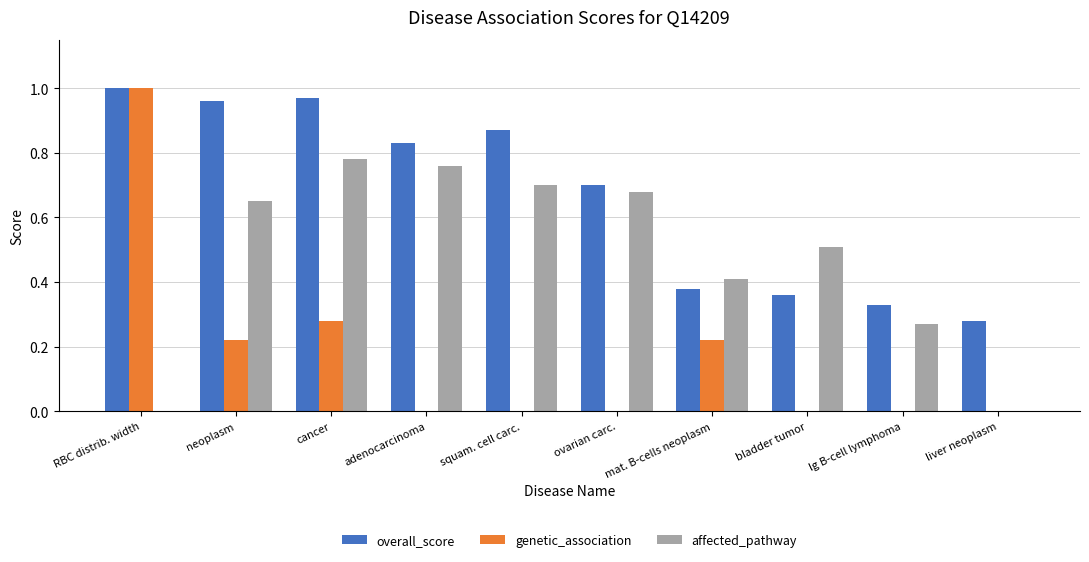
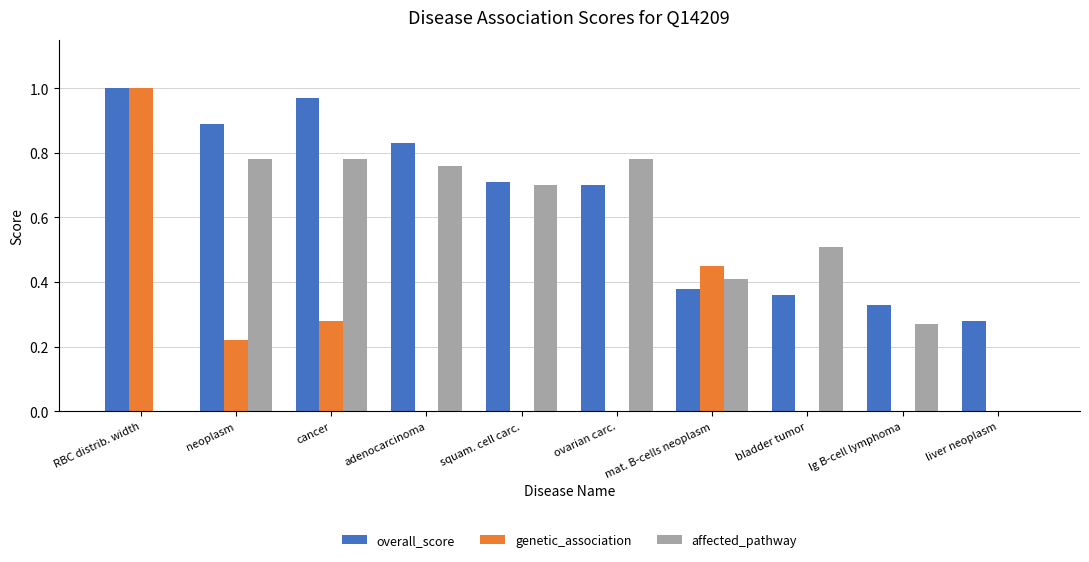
  {
    "overall_score": {
      "RBC distrib. width": 1.00,
-     "neoplasm": 0.96,
+     "neoplasm": 0.89,
      "cancer": 0.97,
      "adenocarcinoma": 0.83,
-     "squam. cell carc.": 0.87,
+     "squam. cell carc.": 0.71,
      "ovarian carc.": 0.70,
      "mat. B-cells neoplasm": 0.38,
      "bladder tumor": 0.36,
      "lg B-cell lymphoma": 0.33,
      "liver neoplasm": 0.28
    },
    "genetic_association": {
      "RBC distrib. width": 1.00,
      "neoplasm": 0.22,
      "cancer": 0.28,
      "adenocarcinoma": 0.00,
      "squam. cell carc.": 0.00,
      "ovarian carc.": 0.00,
-     "mat. B-cells neoplasm": 0.22,
+     "mat. B-cells neoplasm": 0.45,
      "bladder tumor": 0.00,
      "lg B-cell lymphoma": 0.00,
      "liver neoplasm": 0.00
    },
    "affected_pathway": {
      "RBC distrib. width": 0.00,
-     "neoplasm": 0.65,
+     "neoplasm": 0.78,
      "cancer": 0.78,
      "adenocarcinoma": 0.76,
      "squam. cell carc.": 0.70,
-     "ovarian carc.": 0.68,
+     "ovarian carc.": 0.78,
      "mat. B-cells neoplasm": 0.41,
      "bladder tumor": 0.51,
      "lg B-cell lymphoma": 0.27,
      "liver neoplasm": 0.00
    }
  }
